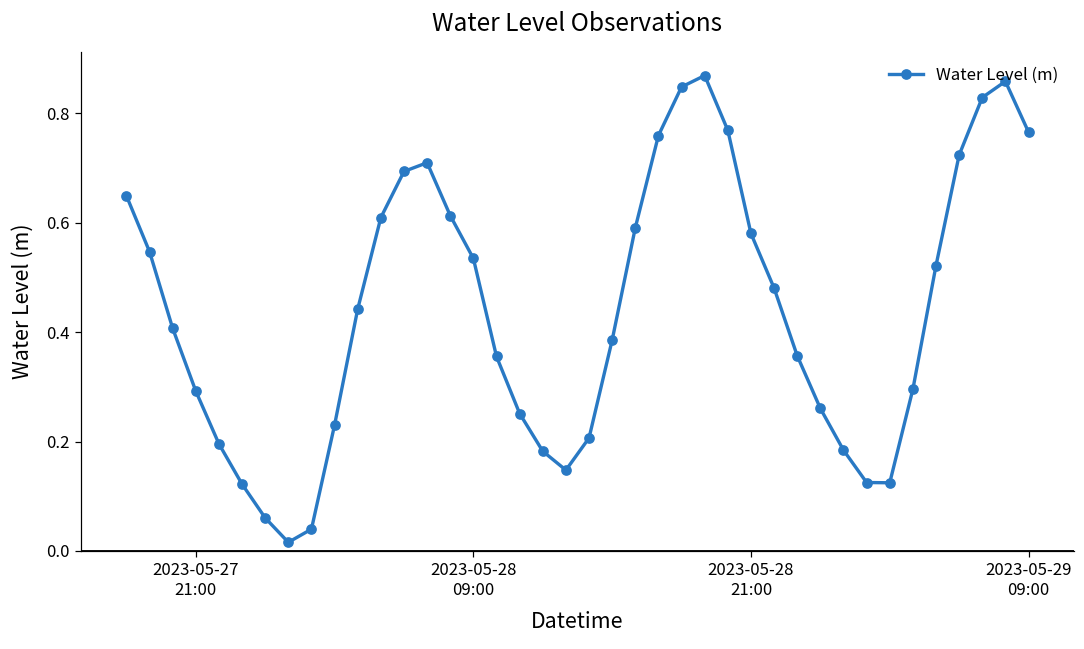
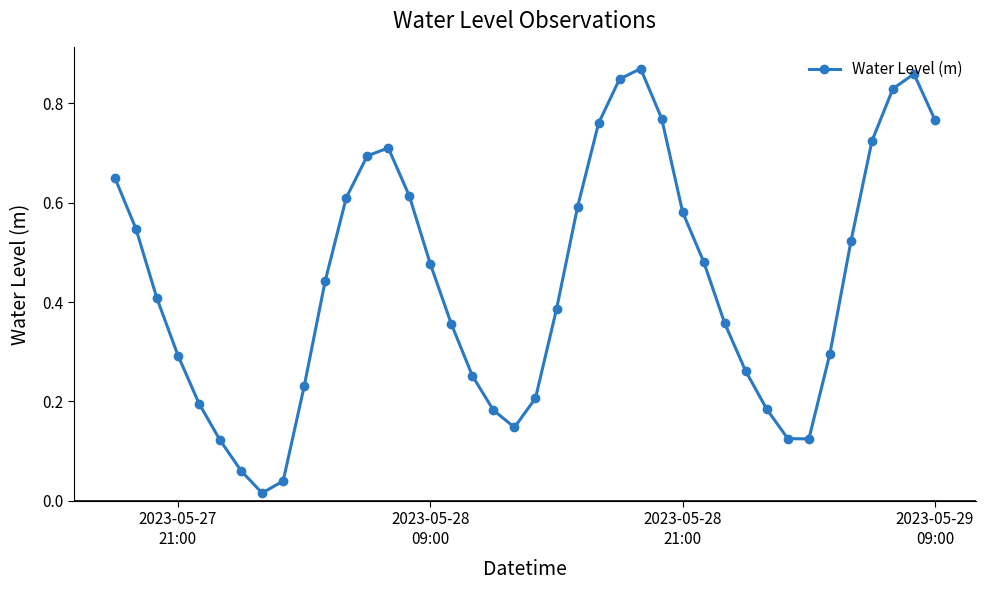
  {
    "2023-05-27 21:00": 0.29,
-   "2023-05-28 09:00": 0.53,
+   "2023-05-28 09:00": 0.48,
    "2023-05-28 21:00": 0.58,
    "2023-05-29 09:00": 0.77
  }
